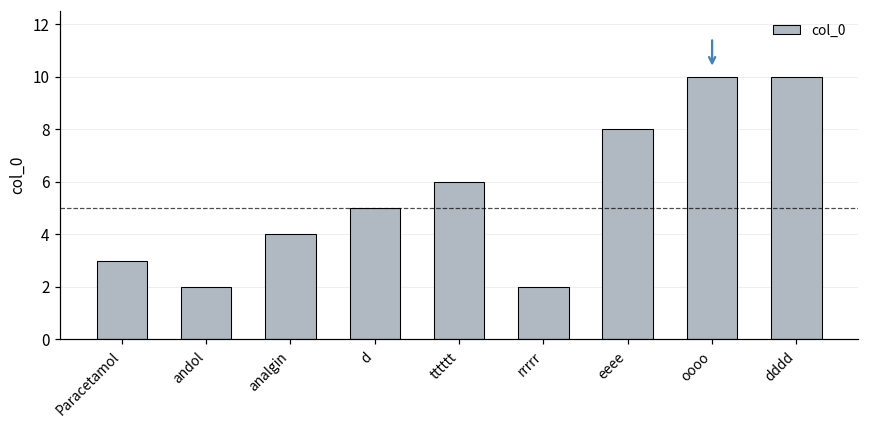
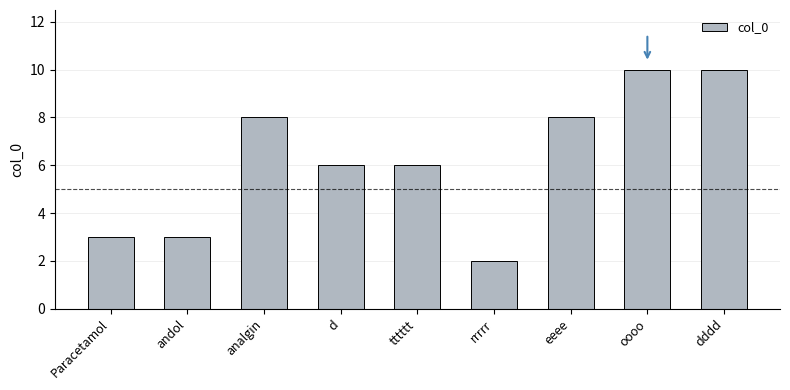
  {
    "Paracetamol": 3,
-   "andol": 2,
-   "analgin": 4,
-   "d": 5,
+   "andol": 3,
+   "analgin": 8,
+   "d": 6,
    "tttttt": 6,
    "rrrrr": 2,
    "eeee": 8,
    "oooo": 10,
    "dddd": 10
  }
